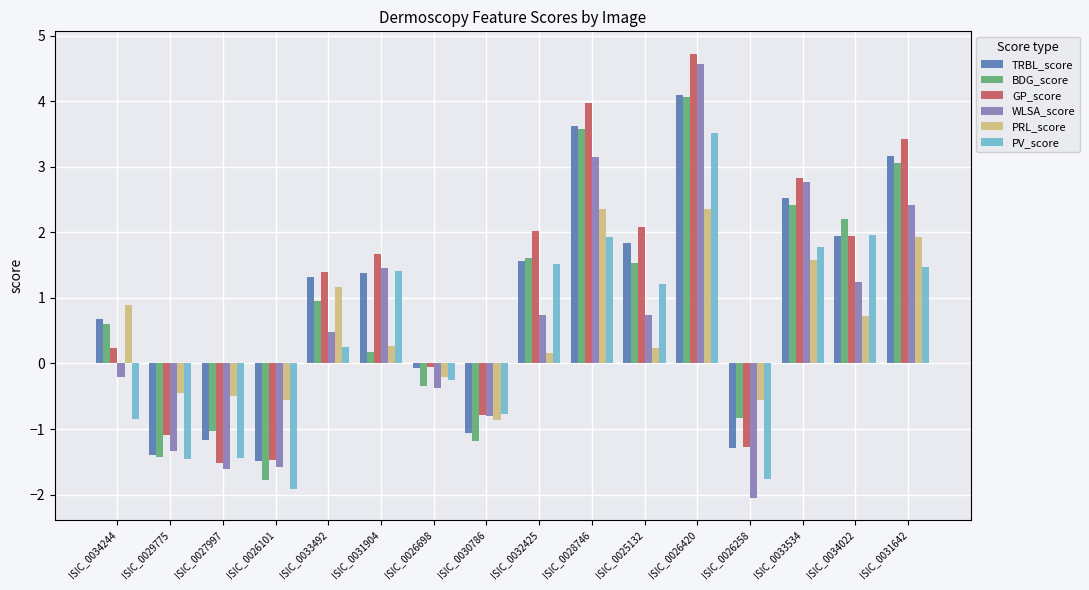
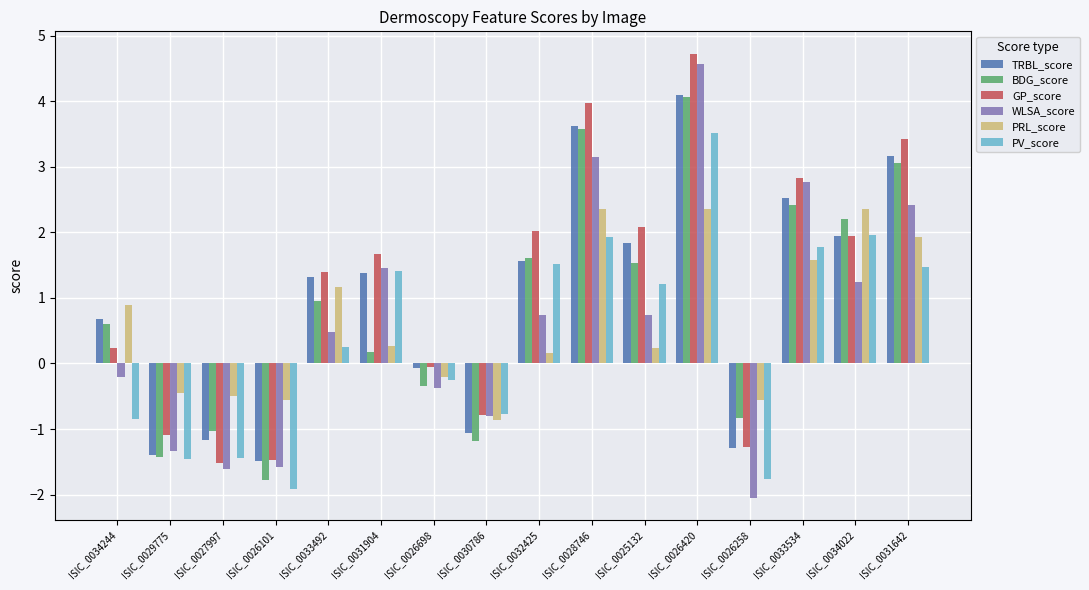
  {
    "BDG_score": {
      "ISIC_0034244": 0.6,
      "ISIC_0029775": -1.4,
      "ISIC_0027997": -1.0,
      "ISIC_0026101": -1.8,
      "ISIC_0033492": 1.0,
      "ISIC_0031904": 0.2,
      "ISIC_0026698": -0.3,
      "ISIC_0030786": -1.2,
      "ISIC_0032425": 1.6,
      "ISIC_0028746": 3.6,
      "ISIC_0025132": 1.5,
      "ISIC_0026420": 4.1,
      "ISIC_0026258": -0.8,
      "ISIC_0033534": 2.4,
      "ISIC_0034022": 2.2,
      "ISIC_0031642": 3.1
    },
    "GP_score": {
      "ISIC_0034244": 0.2,
      "ISIC_0029775": -1.1,
      "ISIC_0027997": -1.5,
      "ISIC_0026101": -1.5,
      "ISIC_0033492": 1.4,
      "ISIC_0031904": 1.7,
      "ISIC_0026698": 0.0,
      "ISIC_0030786": -0.8,
      "ISIC_0032425": 2.0,
      "ISIC_0028746": 4.0,
      "ISIC_0025132": 2.1,
      "ISIC_0026420": 4.7,
      "ISIC_0026258": -1.3,
      "ISIC_0033534": 2.8,
      "ISIC_0034022": 1.9,
      "ISIC_0031642": 3.4
    },
    "PRL_score": {
      "ISIC_0034244": 0.9,
      "ISIC_0029775": -0.5,
      "ISIC_0027997": -0.5,
      "ISIC_0026101": -0.6,
      "ISIC_0033492": 1.2,
      "ISIC_0031904": 0.3,
      "ISIC_0026698": -0.2,
      "ISIC_0030786": -0.9,
      "ISIC_0032425": 0.2,
      "ISIC_0028746": 2.4,
      "ISIC_0025132": 0.2,
      "ISIC_0026420": 2.4,
      "ISIC_0026258": -0.6,
      "ISIC_0033534": 1.6,
-     "ISIC_0034022": 0.7,
+     "ISIC_0034022": 2.4,
      "ISIC_0031642": 1.9
    },
    "PV_score": {
      "ISIC_0034244": -0.8,
      "ISIC_0029775": -1.5,
      "ISIC_0027997": -1.4,
      "ISIC_0026101": -1.9,
      "ISIC_0033492": 0.2,
      "ISIC_0031904": 1.4,
      "ISIC_0026698": -0.3,
      "ISIC_0030786": -0.8,
      "ISIC_0032425": 1.5,
      "ISIC_0028746": 1.9,
      "ISIC_0025132": 1.2,
      "ISIC_0026420": 3.5,
      "ISIC_0026258": -1.8,
      "ISIC_0033534": 1.8,
      "ISIC_0034022": 2.0,
      "ISIC_0031642": 1.5
    }
  }
